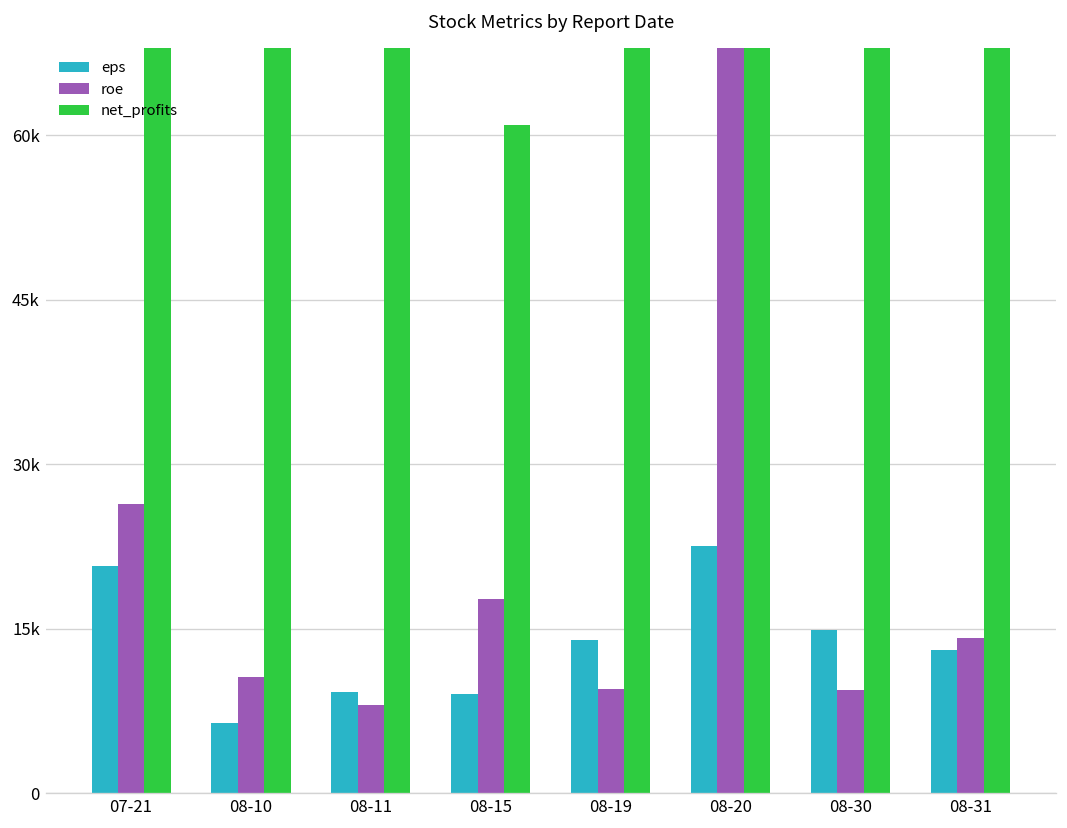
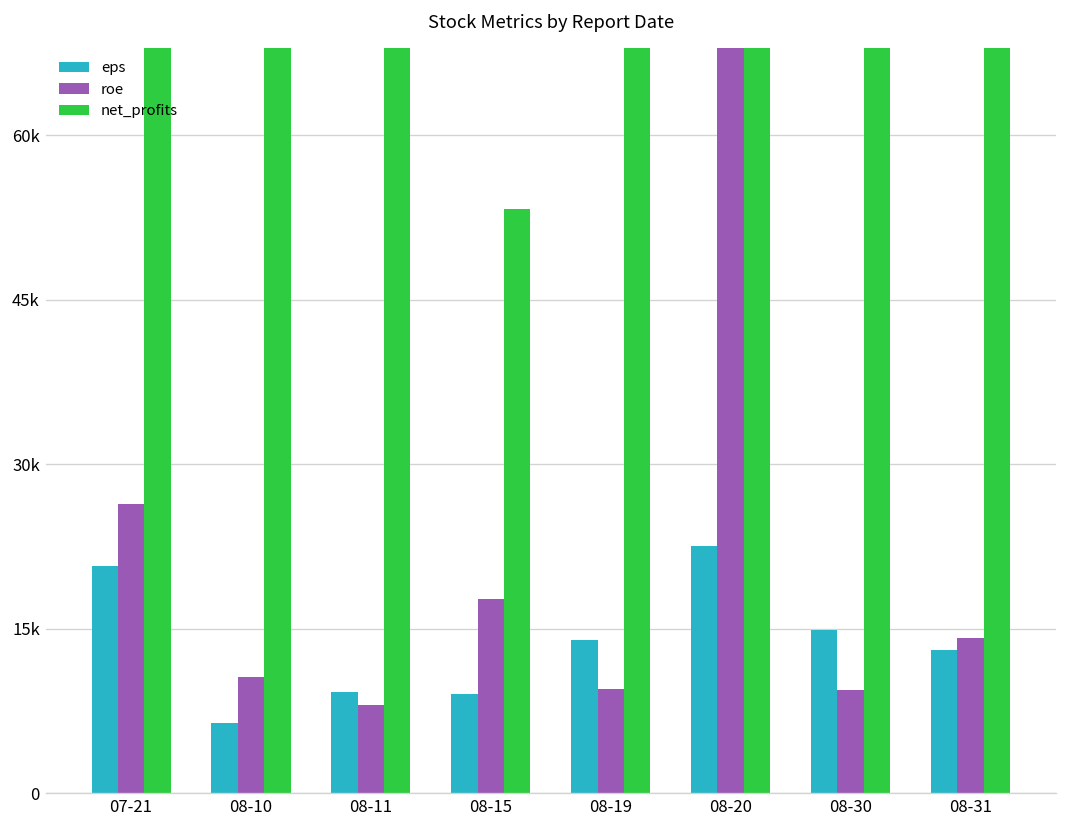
  {
    "eps": {
      "07-21": 21000,
      "08-10": 6000,
      "08-11": 9000,
      "08-15": 9000,
      "08-19": 14000,
      "08-20": 23000,
      "08-30": 15000,
      "08-31": 13000
    },
    "roe": {
      "07-21": 26000,
      "08-10": 11000,
      "08-11": 8000,
      "08-15": 18000,
      "08-19": 10000,
      "08-30": 9000,
      "08-31": 14000
    },
    "net_profits": {
-     "08-15": 61000
+     "08-15": 53000
    }
  }
